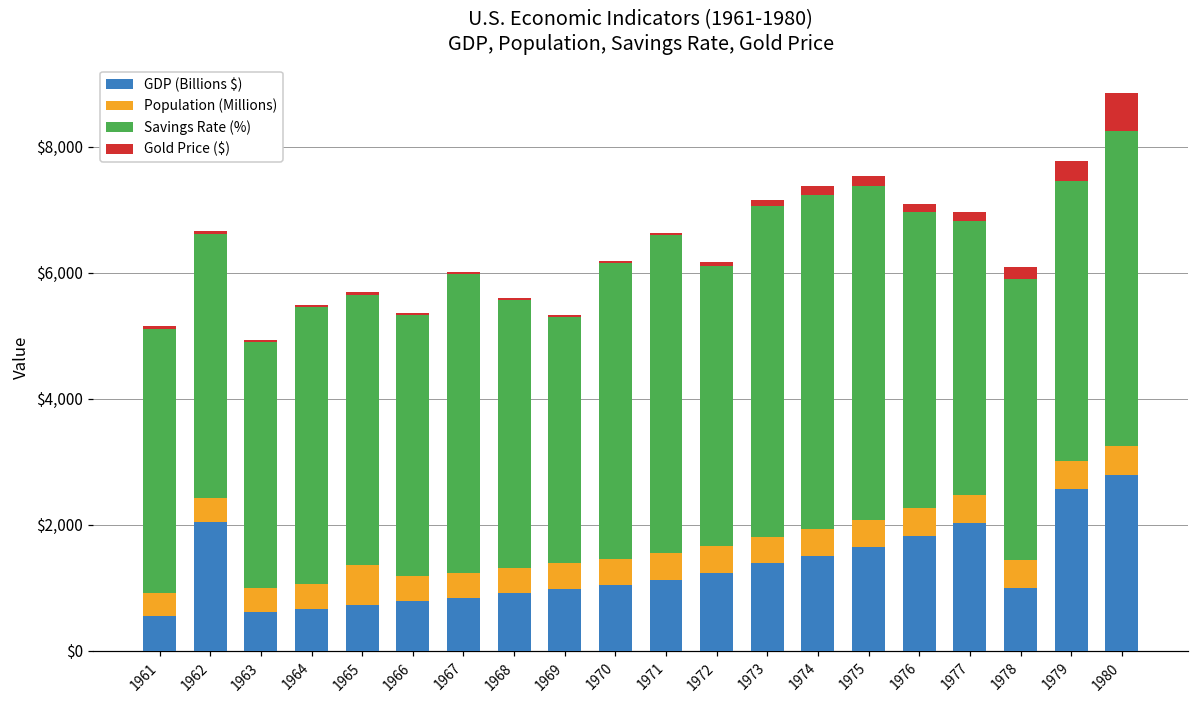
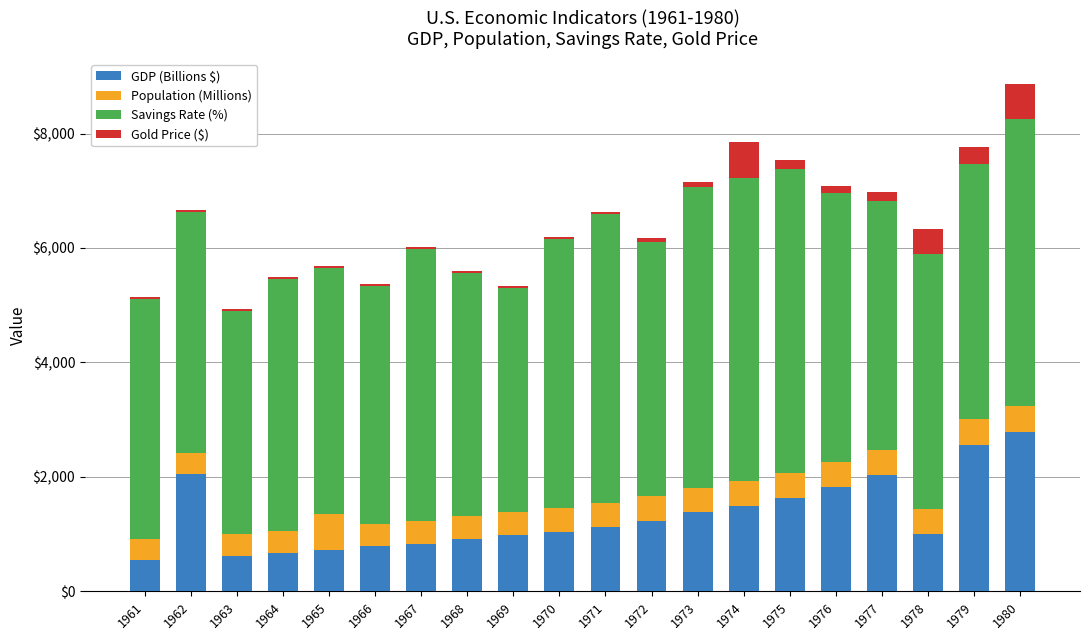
  {
    "GDP (Billions $)": {
      "1961": "$500",
      "1962": "$2,000",
      "1963": "$600",
      "1964": "$700",
      "1965": "$700",
      "1966": "$800",
      "1967": "$800",
      "1968": "$900",
      "1969": "$1,000",
      "1970": "$1,000",
      "1971": "$1,100",
      "1972": "$1,200",
      "1973": "$1,400",
      "1974": "$1,500",
      "1975": "$1,600",
      "1976": "$1,800",
      "1977": "$2,000",
      "1978": "$1,000",
      "1979": "$2,600",
      "1980": "$2,800"
    },
    "Population (Millions)": {
      "1961": "$400",
      "1962": "$400",
      "1963": "$400",
      "1964": "$400",
      "1965": "$600",
      "1966": "$400",
      "1967": "$400",
      "1968": "$400",
      "1969": "$400",
      "1970": "$400",
      "1971": "$400",
      "1972": "$400",
      "1973": "$400",
      "1974": "$400",
      "1975": "$400",
      "1976": "$400",
      "1977": "$400",
      "1978": "$400",
      "1979": "$500",
      "1980": "$500"
    },
    "Savings Rate (%)": {
      "1961": "$4,200",
      "1962": "$4,200",
      "1963": "$3,900",
      "1964": "$4,400",
      "1965": "$4,300",
      "1966": "$4,200",
      "1967": "$4,800",
      "1968": "$4,300",
      "1969": "$3,900",
      "1970": "$4,700",
      "1971": "$5,100",
      "1972": "$4,500",
      "1973": "$5,300",
      "1974": "$5,300",
      "1975": "$5,300",
      "1976": "$4,700",
      "1977": "$4,400",
      "1978": "$4,500",
      "1979": "$4,500",
      "1980": "$5,000"
    },
    "Gold Price ($)": {
      "1972": "$100",
      "1973": "$100",
-     "1974": "$200",
+     "1974": "$600",
      "1975": "$200",
      "1976": "$100",
      "1977": "$100",
-     "1978": "$200",
+     "1978": "$400",
      "1979": "$300",
      "1980": "$600"
    }
  }
